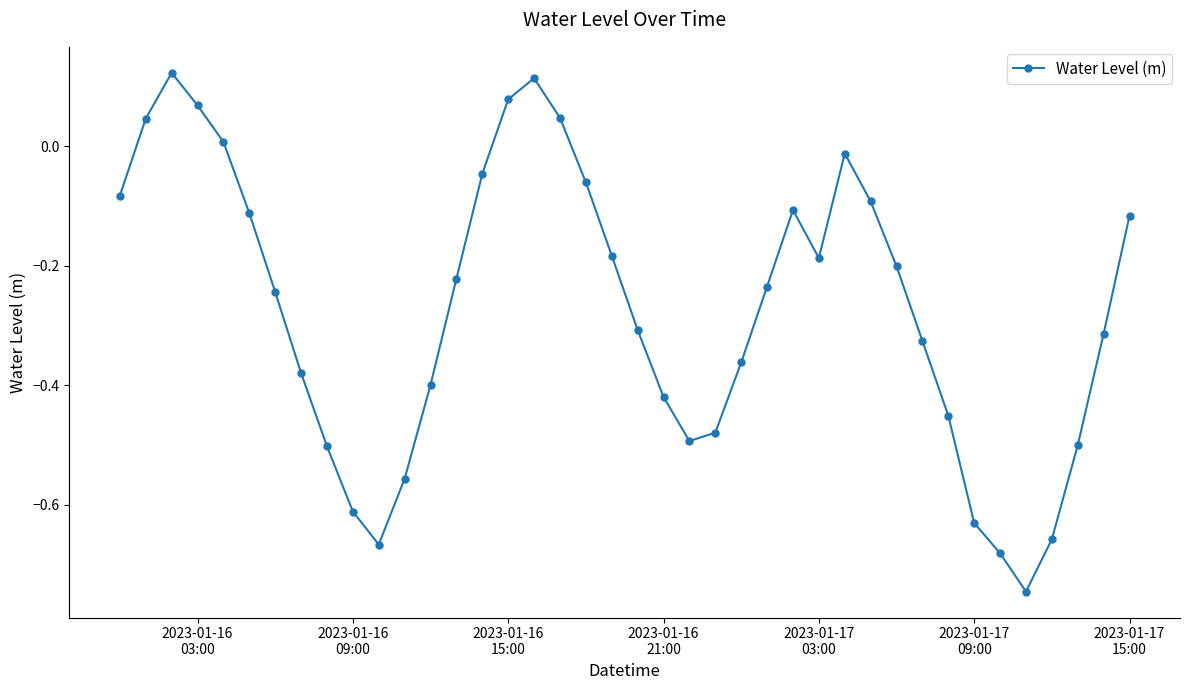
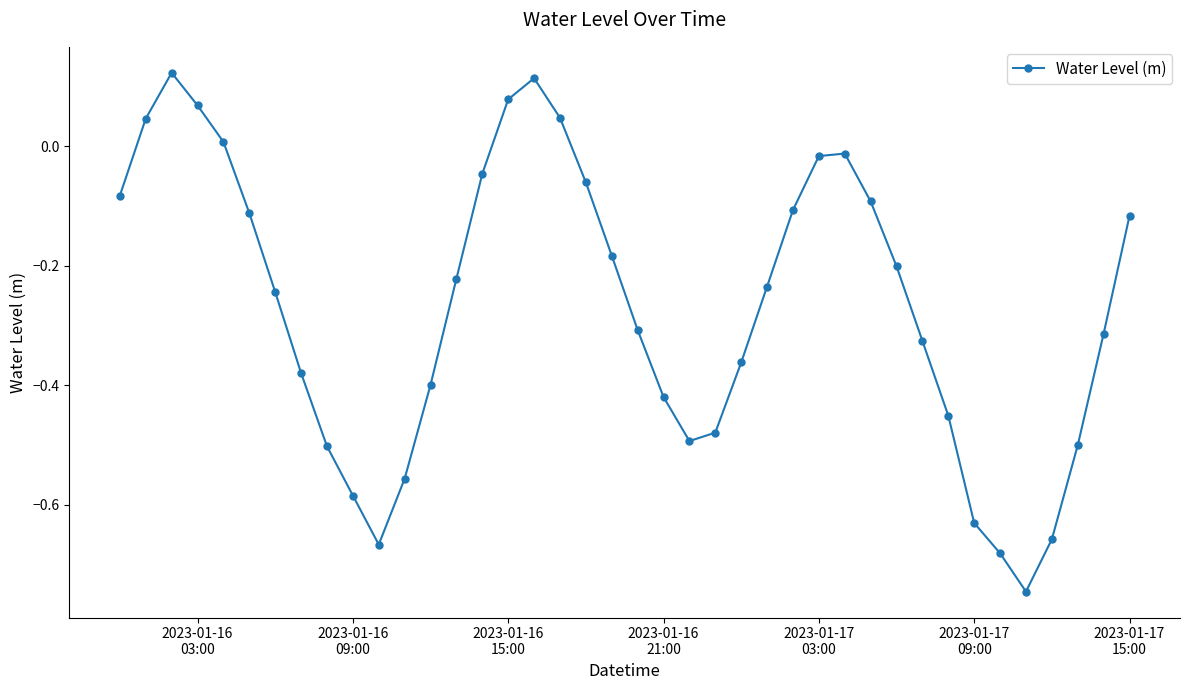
  {
    "2023-01-16 03:00": 0.07,
-   "2023-01-16 09:00": -0.61,
+   "2023-01-16 09:00": -0.58,
    "2023-01-16 15:00": 0.08,
    "2023-01-16 21:00": -0.42,
-   "2023-01-17 03:00": -0.19,
+   "2023-01-17 03:00": -0.02,
    "2023-01-17 09:00": -0.63,
    "2023-01-17 15:00": -0.12
  }
